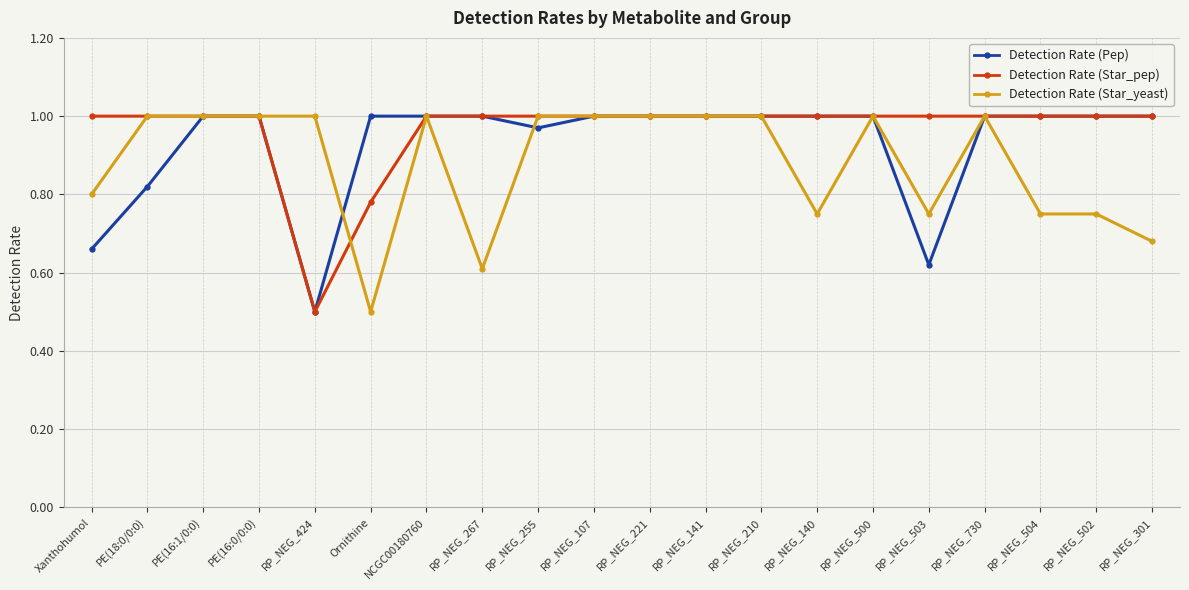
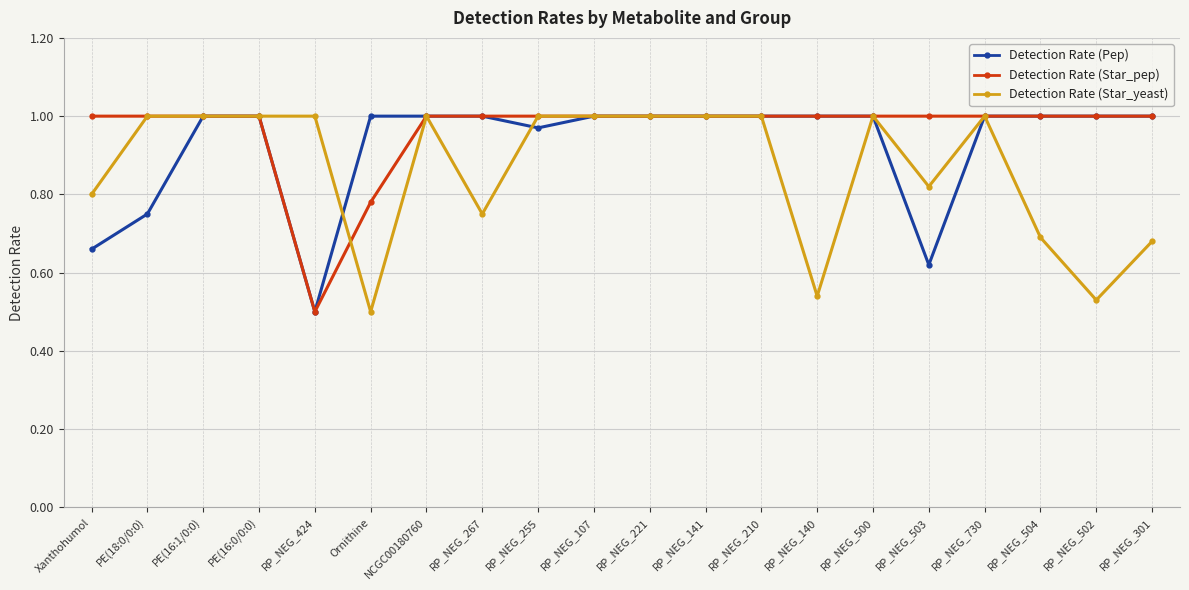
  {
    "Detection Rate (Pep)": {
      "Xanthohumol": 0.66,
-     "PE(18:0/0:0)": 0.82,
+     "PE(18:0/0:0)": 0.75,
      "Ornithine": 1.00,
      "RP_NEG_255": 0.97,
      "RP_NEG_503": 0.62
    },
    "Detection Rate (Star_pep)": {
      "Xanthohumol": 1.00,
      "Ornithine": 0.78,
      "RP_NEG_503": 1.00
    },
    "Detection Rate (Star_yeast)": {
      "Xanthohumol": 0.80,
      "RP_NEG_424": 1.00,
      "Ornithine": 0.50,
-     "RP_NEG_267": 0.61,
-     "RP_NEG_140": 0.75,
-     "RP_NEG_503": 0.75,
-     "RP_NEG_504": 0.75,
-     "RP_NEG_502": 0.75,
+     "RP_NEG_267": 0.75,
+     "RP_NEG_140": 0.54,
+     "RP_NEG_503": 0.82,
+     "RP_NEG_504": 0.69,
+     "RP_NEG_502": 0.53,
      "RP_NEG_301": 0.68
    }
  }
